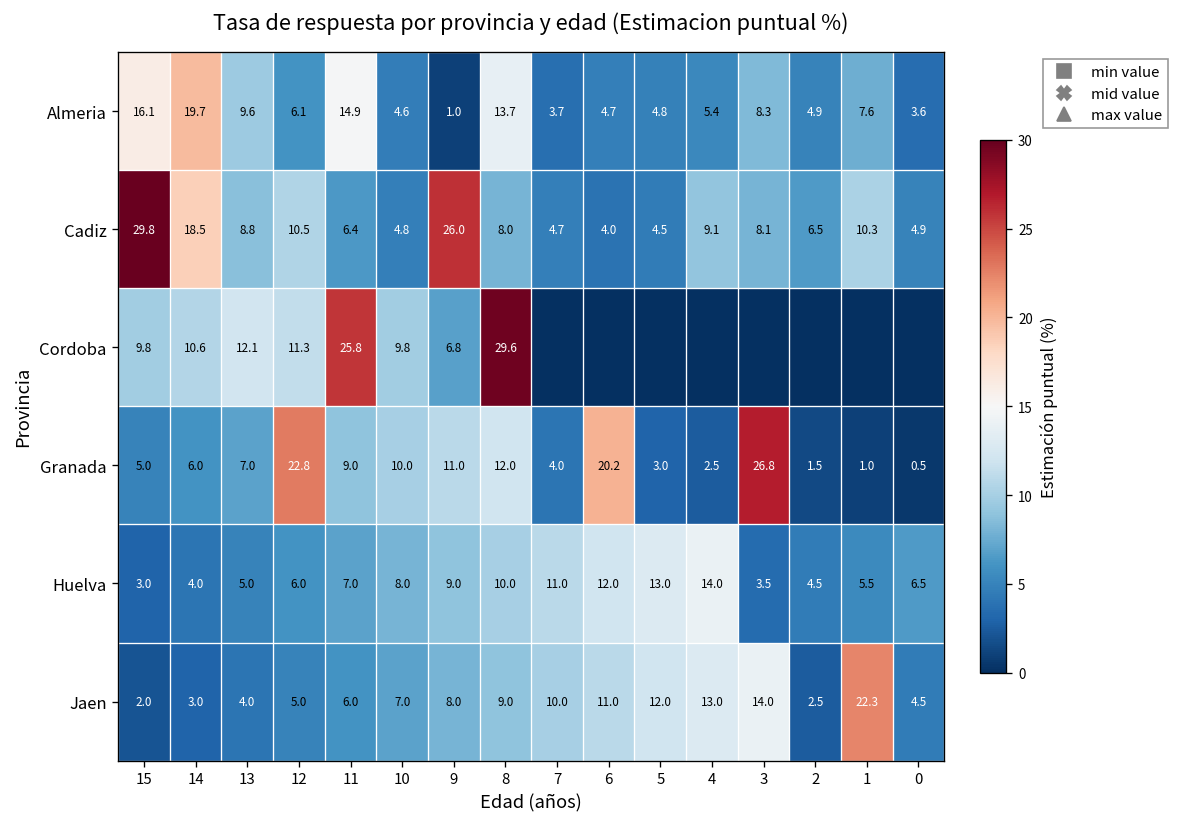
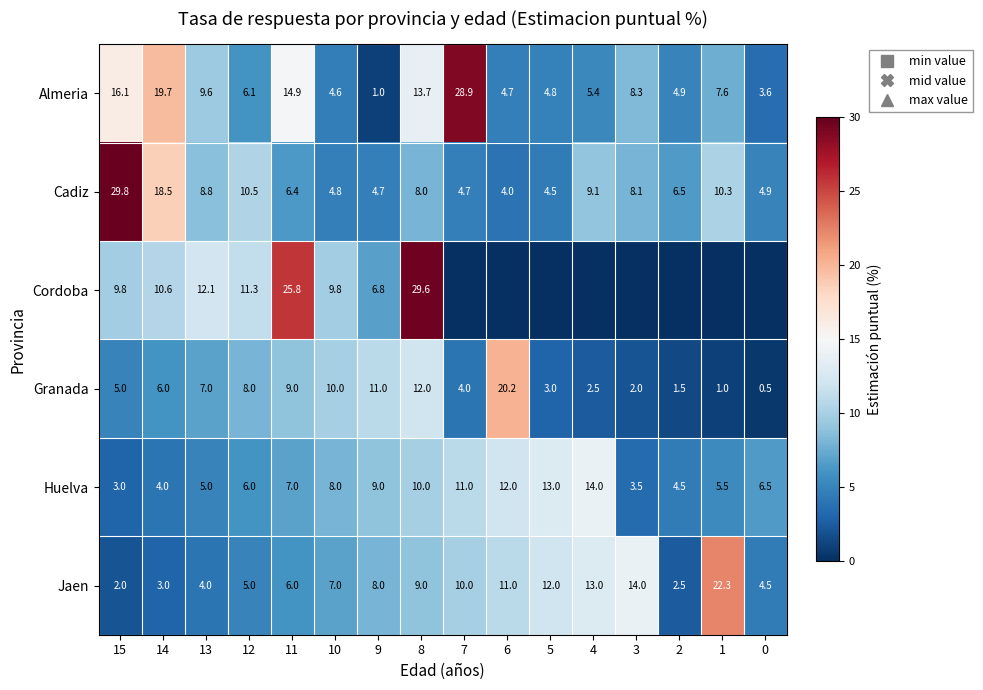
  {
    "Almeria": {
      "15": 16.1,
      "14": 19.7,
      "13": 9.6,
      "12": 6.1,
      "11": 14.9,
      "10": 4.6,
      "9": 1.0,
      "8": 13.7,
-     "7": 3.7,
+     "7": 28.9,
      "6": 4.7,
      "5": 4.8,
      "4": 5.4,
      "3": 8.3,
      "2": 4.9,
      "1": 7.6,
      "0": 3.6
    },
    "Cadiz": {
      "15": 29.8,
      "14": 18.5,
      "13": 8.8,
      "12": 10.5,
      "11": 6.4,
      "10": 4.8,
-     "9": 26.0,
+     "9": 4.7,
      "8": 8.0,
      "7": 4.7,
      "6": 4.0,
      "5": 4.5,
      "4": 9.1,
      "3": 8.1,
      "2": 6.5,
      "1": 10.3,
      "0": 4.9
    },
    "Cordoba": {
      "15": 9.8,
      "14": 10.6,
      "13": 12.1,
      "12": 11.3,
      "11": 25.8,
      "10": 9.8,
      "9": 6.8,
      "8": 29.6
    },
    "Granada": {
      "15": 5.0,
      "14": 6.0,
      "13": 7.0,
-     "12": 22.8,
+     "12": 8.0,
      "11": 9.0,
      "10": 10.0,
      "9": 11.0,
      "8": 12.0,
      "7": 4.0,
      "6": 20.2,
      "5": 3.0,
      "4": 2.5,
-     "3": 26.8,
+     "3": 2.0,
      "2": 1.5,
      "1": 1.0,
      "0": 0.5
    },
    "Huelva": {
      "15": 3.0,
      "14": 4.0,
      "13": 5.0,
      "12": 6.0,
      "11": 7.0,
      "10": 8.0,
      "9": 9.0,
      "8": 10.0,
      "7": 11.0,
      "6": 12.0,
      "5": 13.0,
      "4": 14.0,
      "3": 3.5,
      "2": 4.5,
      "1": 5.5,
      "0": 6.5
    },
    "Jaen": {
      "15": 2.0,
      "14": 3.0,
      "13": 4.0,
      "12": 5.0,
      "11": 6.0,
      "10": 7.0,
      "9": 8.0,
      "8": 9.0,
      "7": 10.0,
      "6": 11.0,
      "5": 12.0,
      "4": 13.0,
      "3": 14.0,
      "2": 2.5,
      "1": 22.3,
      "0": 4.5
    }
  }
